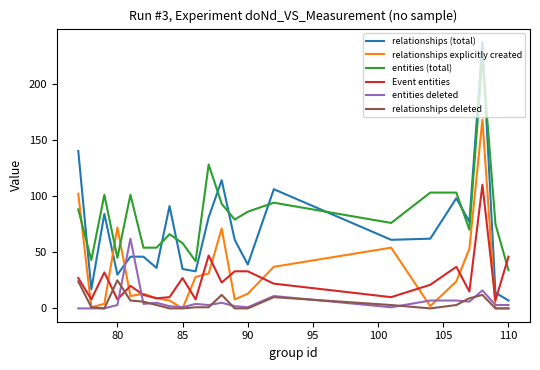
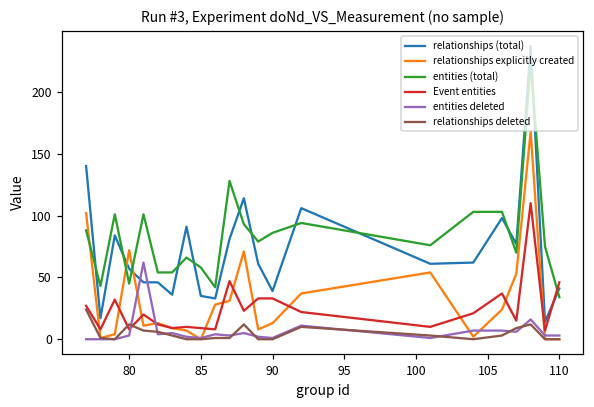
  {
    "relationships (total)": {
-     "80": 30,
+     "80": 57,
      "85": 35,
      "90": 39,
-     "110": 7
+     "110": 41
    },
    "relationships explicitly created": {
      "80": 72,
      "90": 13
    },
    "entities (total)": {
      "80": 45,
      "85": 58,
      "90": 86,
      "110": 34
    },
    "Event entities": {
      "80": 8,
-     "85": 27,
+     "85": 9,
      "90": 33,
      "110": 46
    },
    "entities deleted": {
      "80": 3,
      "110": 3
    },
    "relationships deleted": {
-     "80": 25
+     "80": 12
    }
  }
